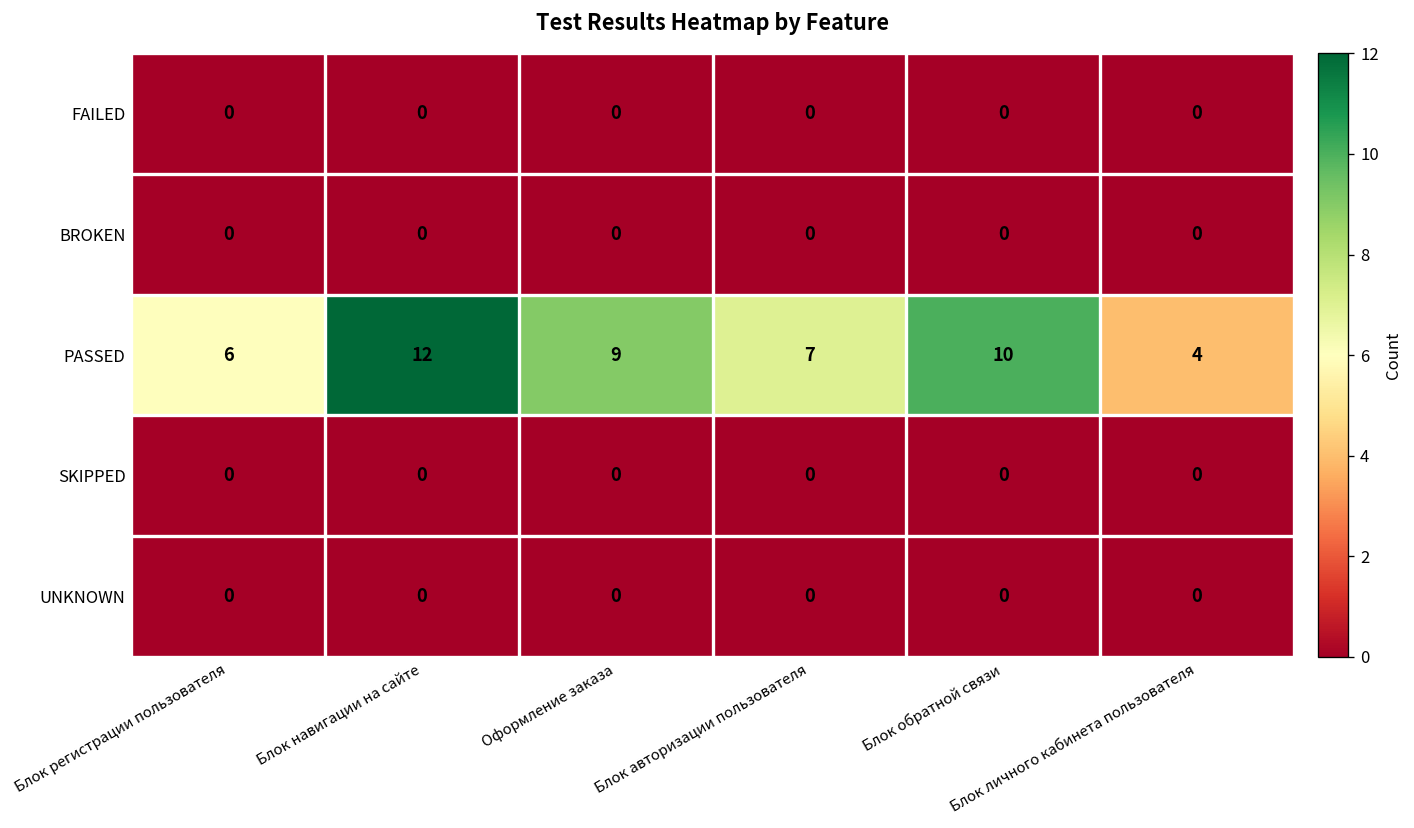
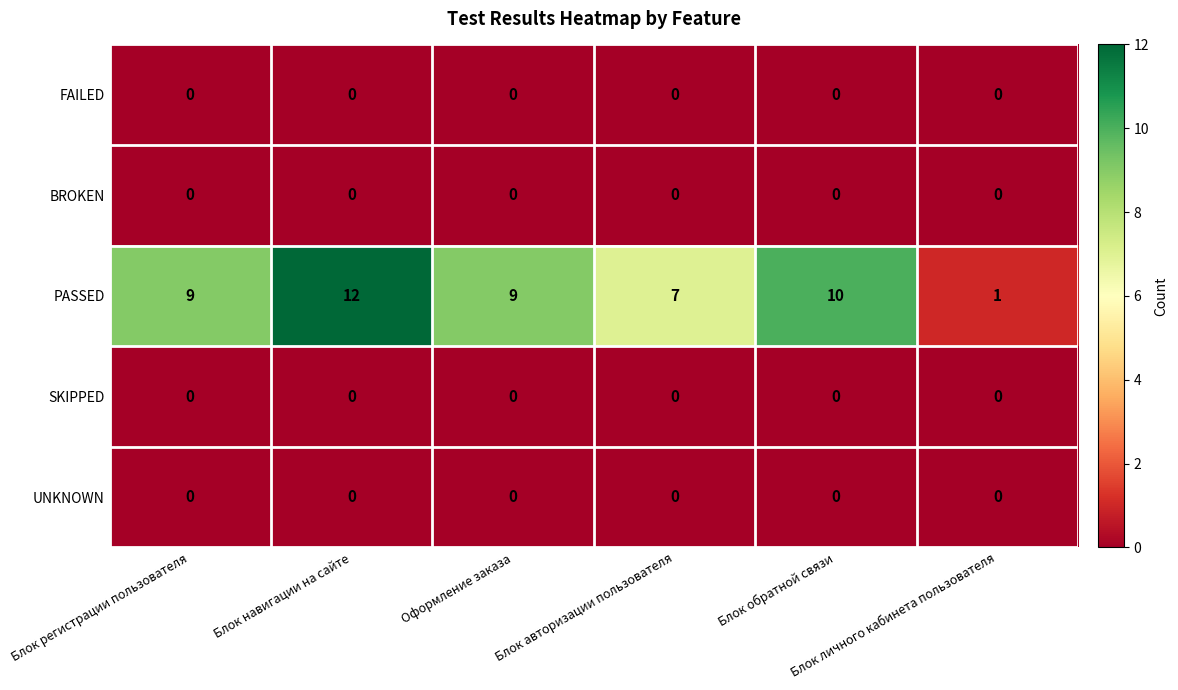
  {
    "FAILED": {
      "Блок регистрации пользователя": 0,
      "Блок навигации на сайте": 0,
      "Оформление заказа": 0,
      "Блок авторизации пользователя": 0,
      "Блок обратной связи": 0,
      "Блок личного кабинета пользователя": 0
    },
    "BROKEN": {
      "Блок регистрации пользователя": 0,
      "Блок навигации на сайте": 0,
      "Оформление заказа": 0,
      "Блок авторизации пользователя": 0,
      "Блок обратной связи": 0,
      "Блок личного кабинета пользователя": 0
    },
    "PASSED": {
-     "Блок регистрации пользователя": 6,
+     "Блок регистрации пользователя": 9,
      "Блок навигации на сайте": 12,
      "Оформление заказа": 9,
      "Блок авторизации пользователя": 7,
      "Блок обратной связи": 10,
-     "Блок личного кабинета пользователя": 4
+     "Блок личного кабинета пользователя": 1
    },
    "SKIPPED": {
      "Блок регистрации пользователя": 0,
      "Блок навигации на сайте": 0,
      "Оформление заказа": 0,
      "Блок авторизации пользователя": 0,
      "Блок обратной связи": 0,
      "Блок личного кабинета пользователя": 0
    },
    "UNKNOWN": {
      "Блок регистрации пользователя": 0,
      "Блок навигации на сайте": 0,
      "Оформление заказа": 0,
      "Блок авторизации пользователя": 0,
      "Блок обратной связи": 0,
      "Блок личного кабинета пользователя": 0
    }
  }
